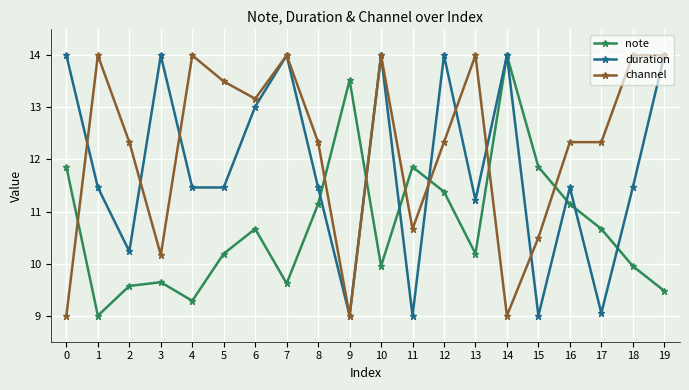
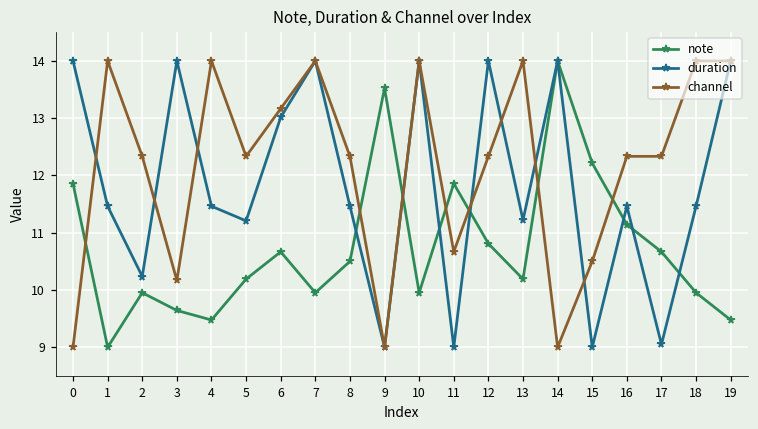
  {
    "note": {
      "0": 11.9,
      "1": 9.0,
-     "2": 9.6,
+     "2": 10.0,
      "3": 9.6,
-     "4": 9.3,
+     "4": 9.5,
      "5": 10.2,
      "6": 10.7,
-     "7": 9.6,
-     "8": 11.1,
+     "7": 10.0,
+     "8": 10.5,
      "9": 13.5,
      "10": 10.0,
      "11": 11.9,
-     "12": 11.4,
+     "12": 10.8,
      "13": 10.2,
-     "15": 11.9,
+     "15": 12.2,
      "16": 11.1,
      "17": 10.7,
      "18": 10.0,
      "19": 9.5
    },
    "duration": {
      "0": 14.0,
      "1": 11.5,
      "2": 10.2,
      "3": 14.0,
      "4": 11.5,
-     "5": 11.5,
+     "5": 11.2,
      "6": 13.0,
      "8": 11.5,
      "11": 9.0,
      "12": 14.0,
      "13": 11.2,
      "15": 9.0,
      "16": 11.5,
      "17": 9.0,
      "18": 11.5
    },
    "channel": {
      "0": 9.0,
      "1": 14.0,
      "2": 12.3,
      "3": 10.2,
      "4": 14.0,
-     "5": 13.5,
+     "5": 12.3,
      "6": 13.2,
      "8": 12.3,
      "11": 10.7,
      "12": 12.3,
      "13": 14.0,
      "14": 9.0,
      "15": 10.5,
      "16": 12.3,
      "17": 12.3
    }
  }
